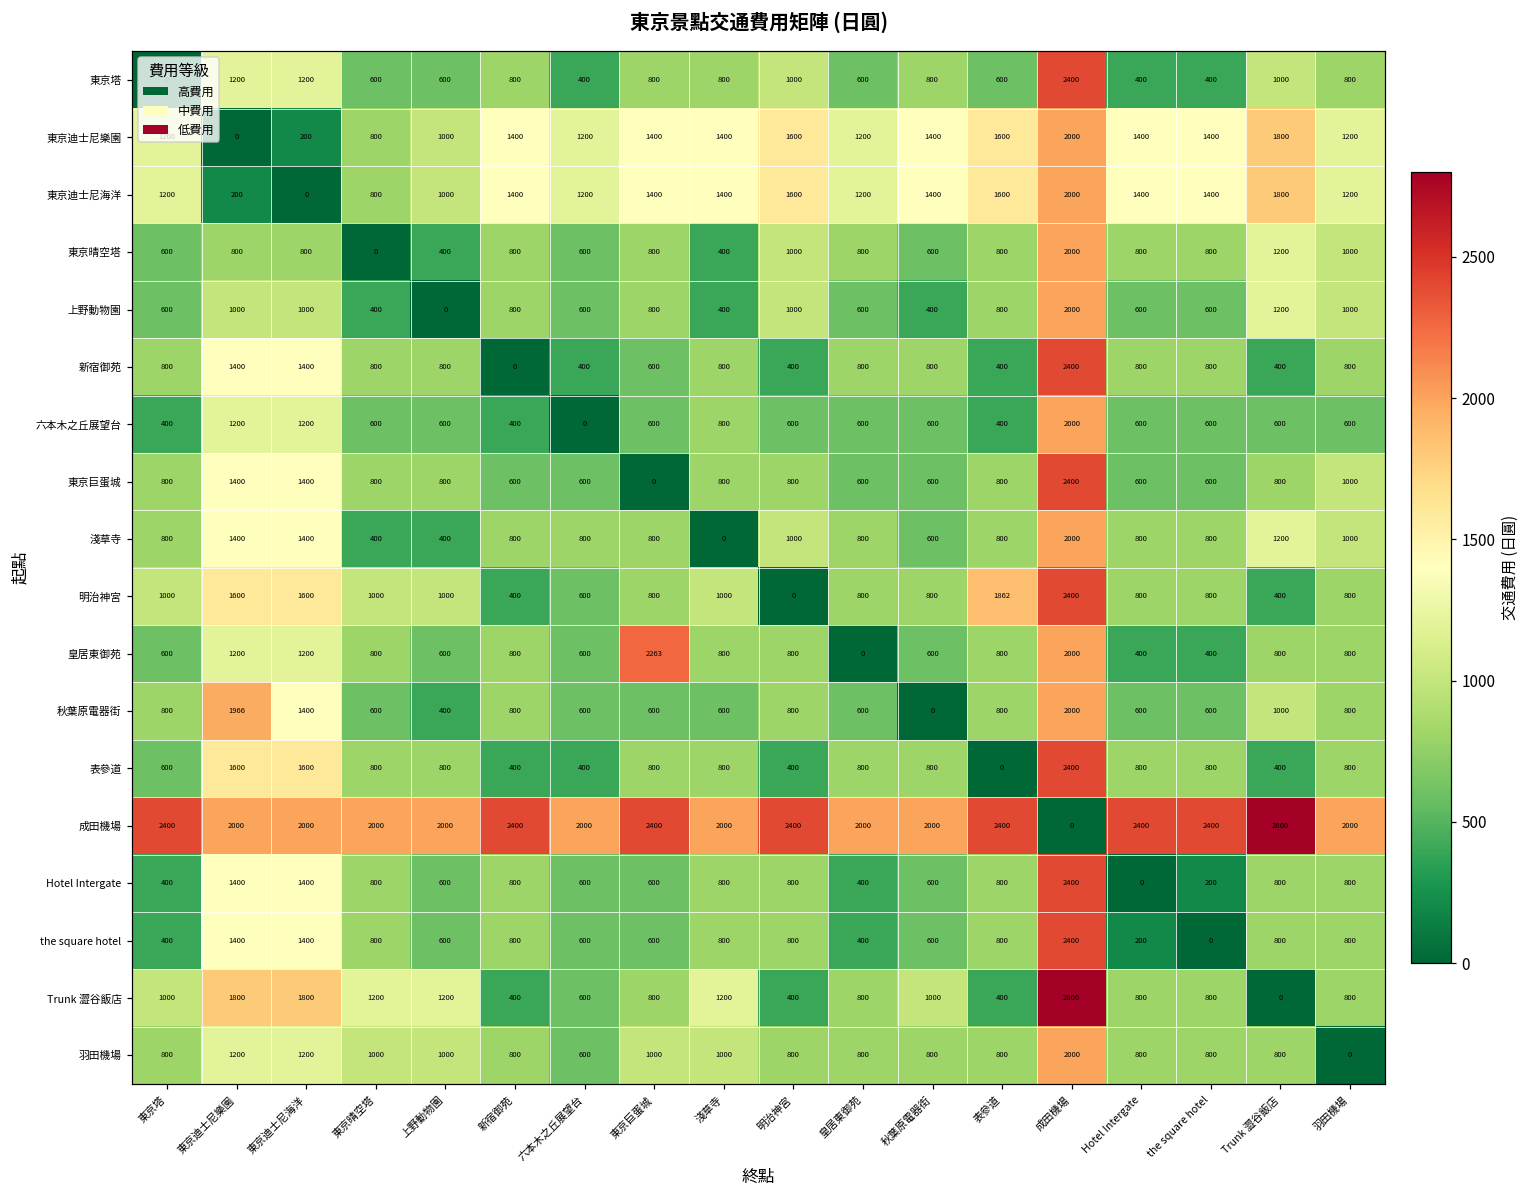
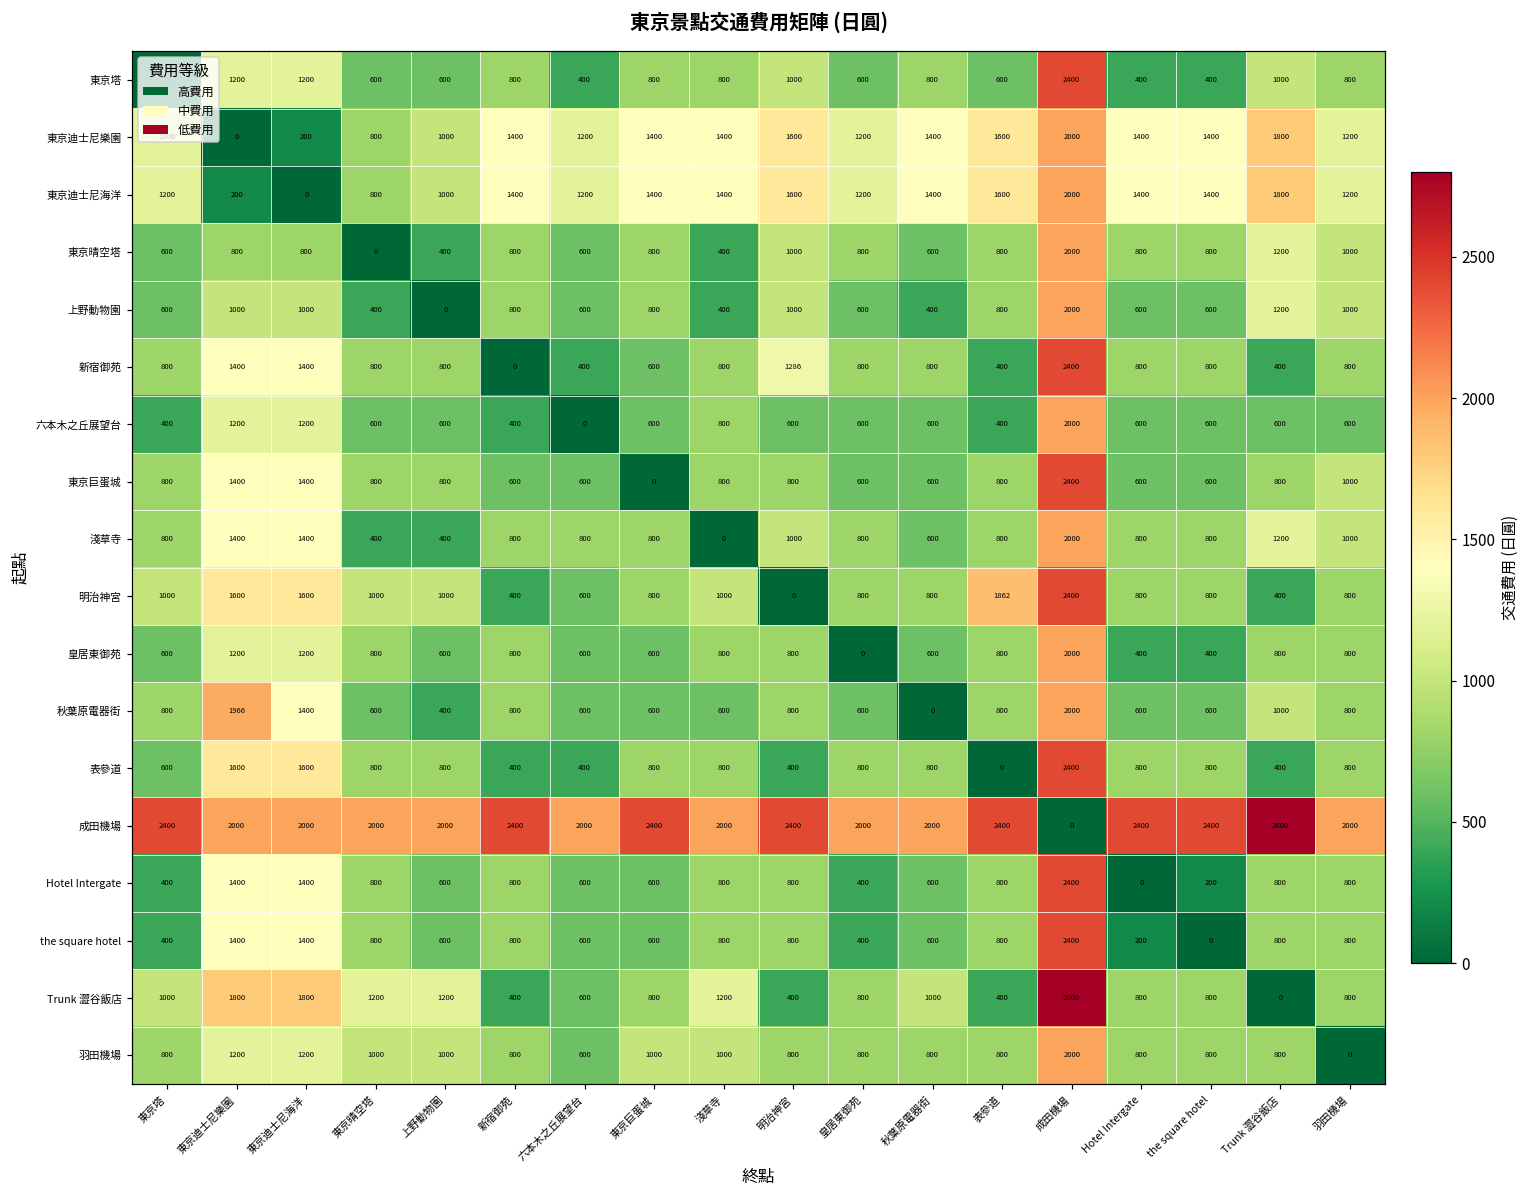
  {
    "新宿御苑": {
      "東京塔": 800,
      "東京迪士尼樂園": 1400,
      "東京迪士尼海洋": 1400,
      "東京晴空塔": 800,
      "上野動物園": 800,
      "新宿御苑": 0,
      "六本木之丘展望台": 400,
      "東京巨蛋城": 600,
      "淺草寺": 800,
-     "明治神宮": 400,
+     "明治神宮": 1286,
      "皇居東御苑": 800,
      "秋葉原電器街": 800,
      "表參道": 400,
      "成田機場": 2400,
      "Hotel Intergate": 800,
      "the square hotel": 800,
      "Trunk 澀谷飯店": 400,
      "羽田機場": 800
    },
    "皇居東御苑": {
      "東京塔": 600,
      "東京迪士尼樂園": 1200,
      "東京迪士尼海洋": 1200,
      "東京晴空塔": 800,
      "上野動物園": 600,
      "新宿御苑": 800,
      "六本木之丘展望台": 600,
-     "東京巨蛋城": 2263,
+     "東京巨蛋城": 600,
      "淺草寺": 800,
      "明治神宮": 800,
      "皇居東御苑": 0,
      "秋葉原電器街": 600,
      "表參道": 800,
      "成田機場": 2000,
      "Hotel Intergate": 400,
      "the square hotel": 400,
      "Trunk 澀谷飯店": 800,
      "羽田機場": 800
    }
  }
